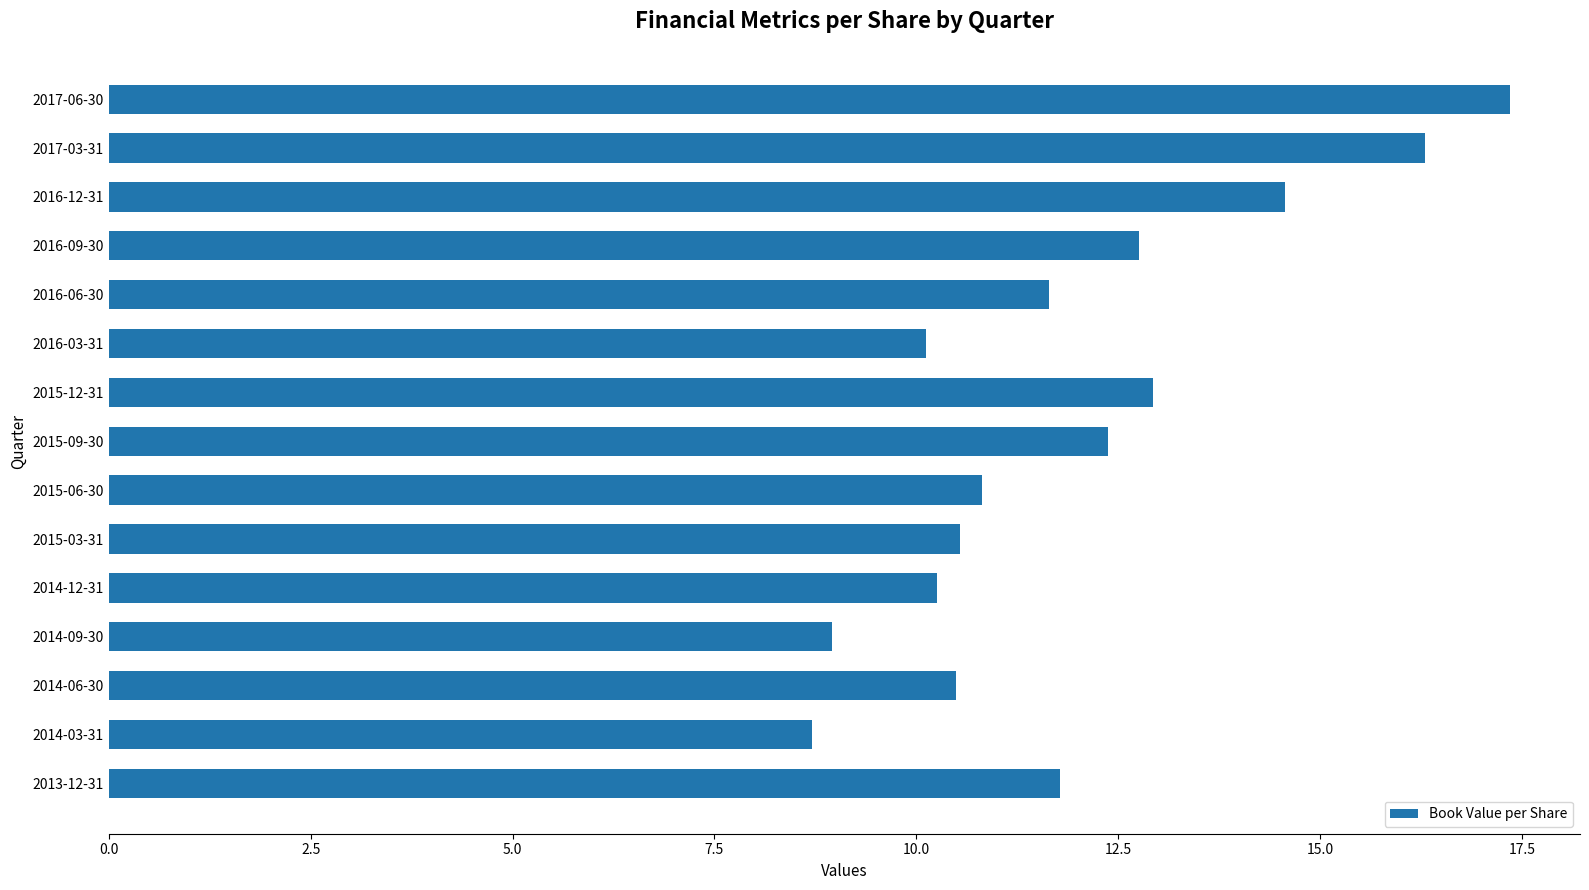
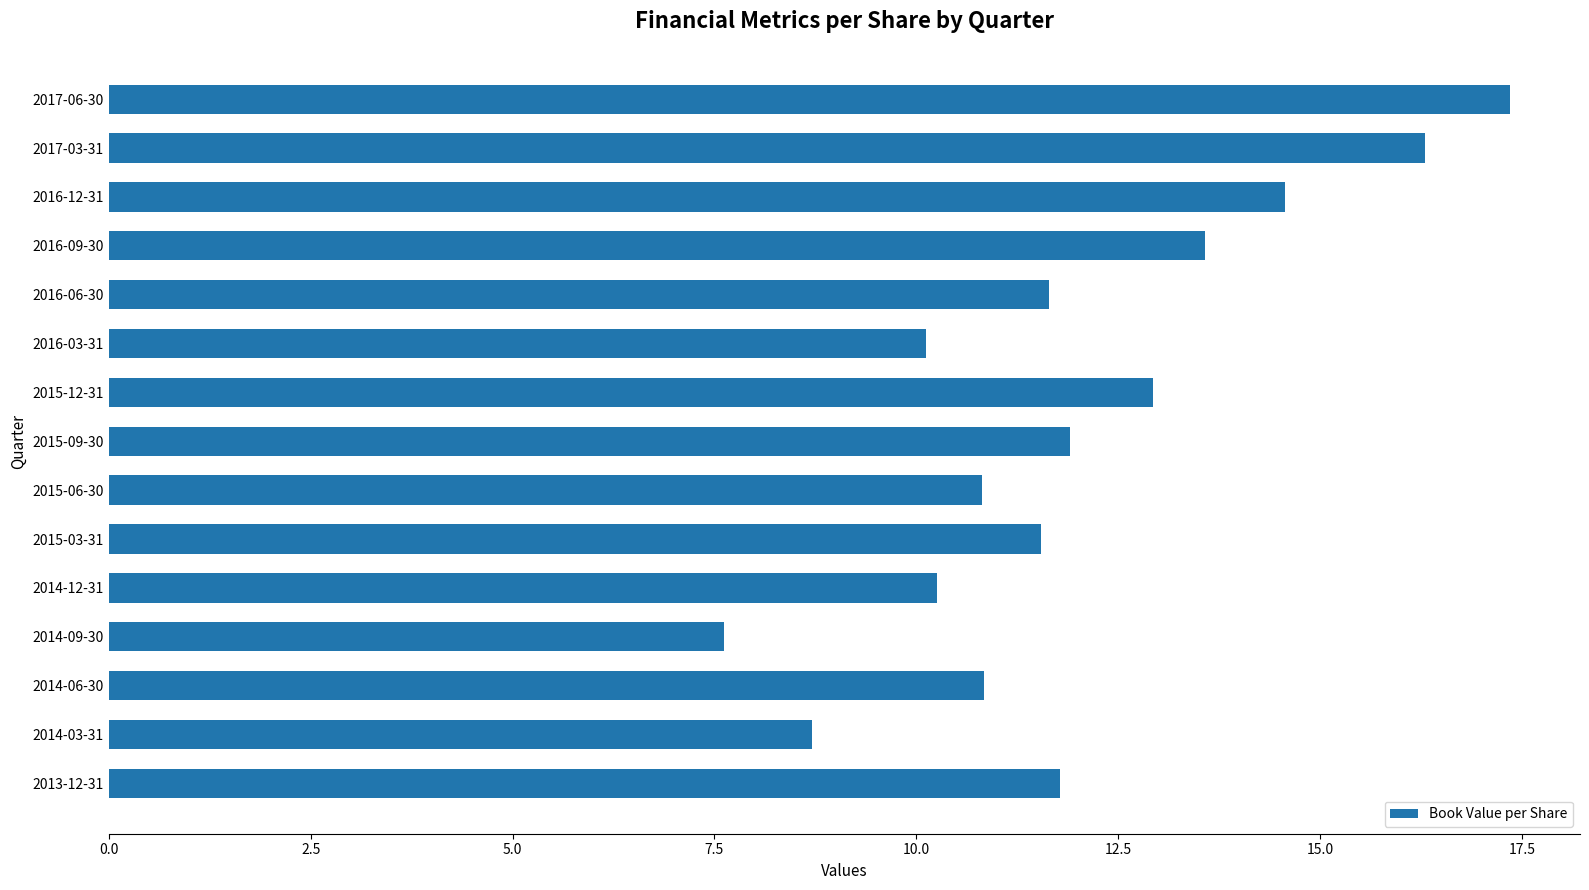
  {
    "2017-06-30": 17.4,
    "2017-03-31": 16.3,
    "2016-12-31": 14.6,
-   "2016-09-30": 12.8,
+   "2016-09-30": 13.6,
    "2016-06-30": 11.6,
    "2016-03-31": 10.1,
    "2015-12-31": 12.9,
-   "2015-09-30": 12.4,
+   "2015-09-30": 11.9,
    "2015-06-30": 10.8,
-   "2015-03-31": 10.5,
+   "2015-03-31": 11.5,
    "2014-12-31": 10.3,
-   "2014-09-30": 9.0,
-   "2014-06-30": 10.5,
+   "2014-09-30": 7.6,
+   "2014-06-30": 10.8,
    "2014-03-31": 8.7,
    "2013-12-31": 11.8
  }
